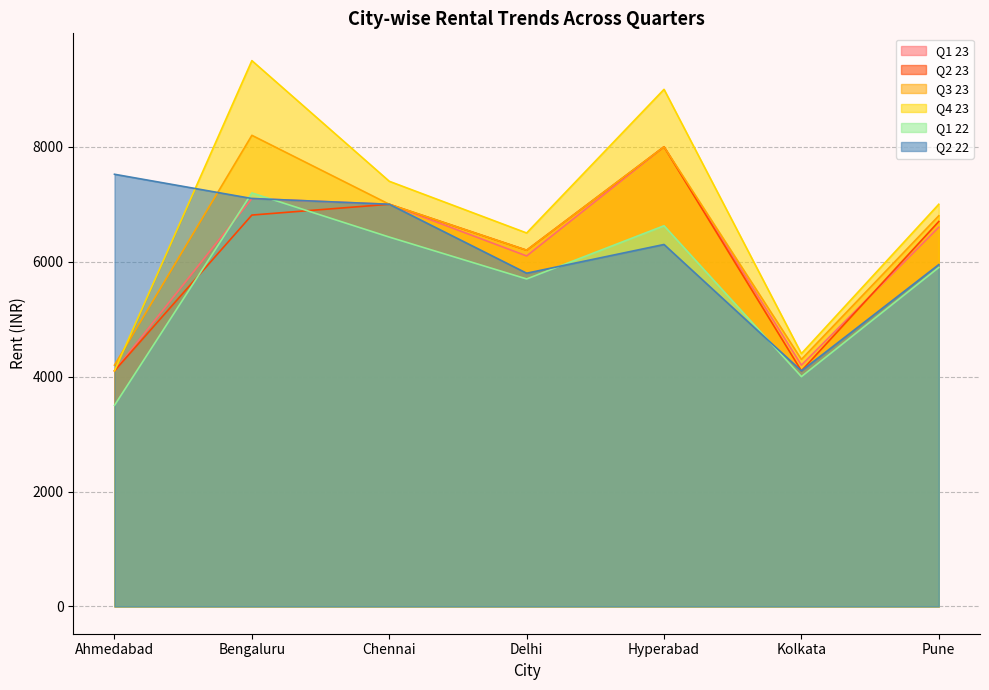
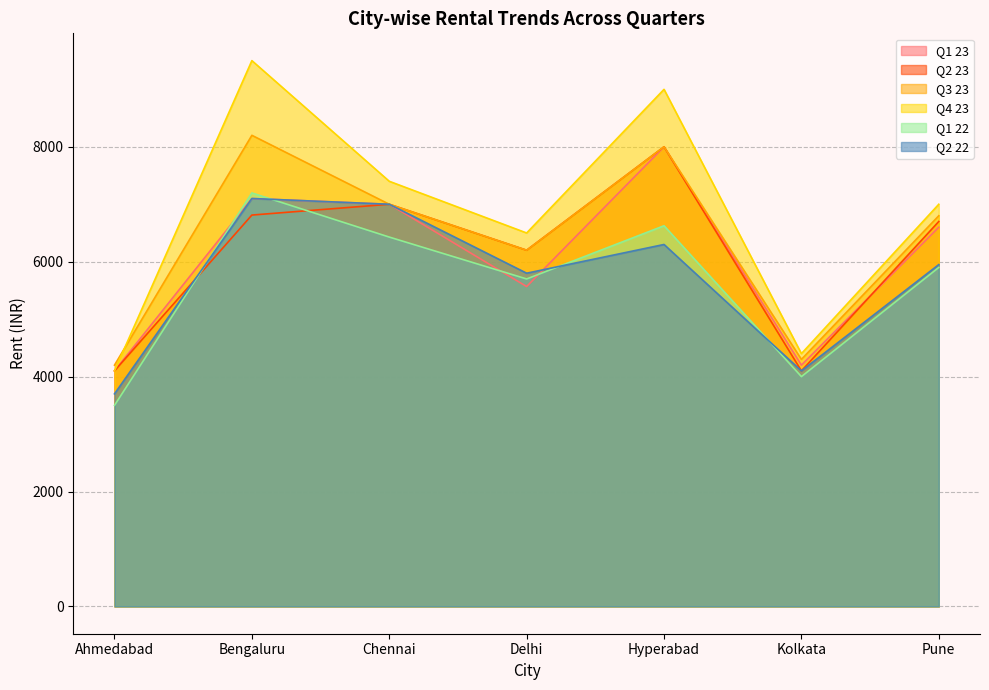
  {
    "Q1 23": {
-     "Delhi": 6100,
+     "Delhi": 5600,
      "Kolkata": 4200,
      "Pune": 6600
    },
    "Q2 23": {
      "Bengaluru": 6800,
      "Pune": 6700
    },
    "Q1 22": {
      "Ahmedabad": 3500,
      "Bengaluru": 7200,
      "Chennai": 6400,
      "Delhi": 5700,
      "Hyperabad": 6600,
      "Kolkata": 4000,
      "Pune": 5900
    },
    "Q2 22": {
-     "Ahmedabad": 7500,
+     "Ahmedabad": 3700,
      "Delhi": 5800,
      "Hyperabad": 6300,
      "Pune": 6000
    }
  }
